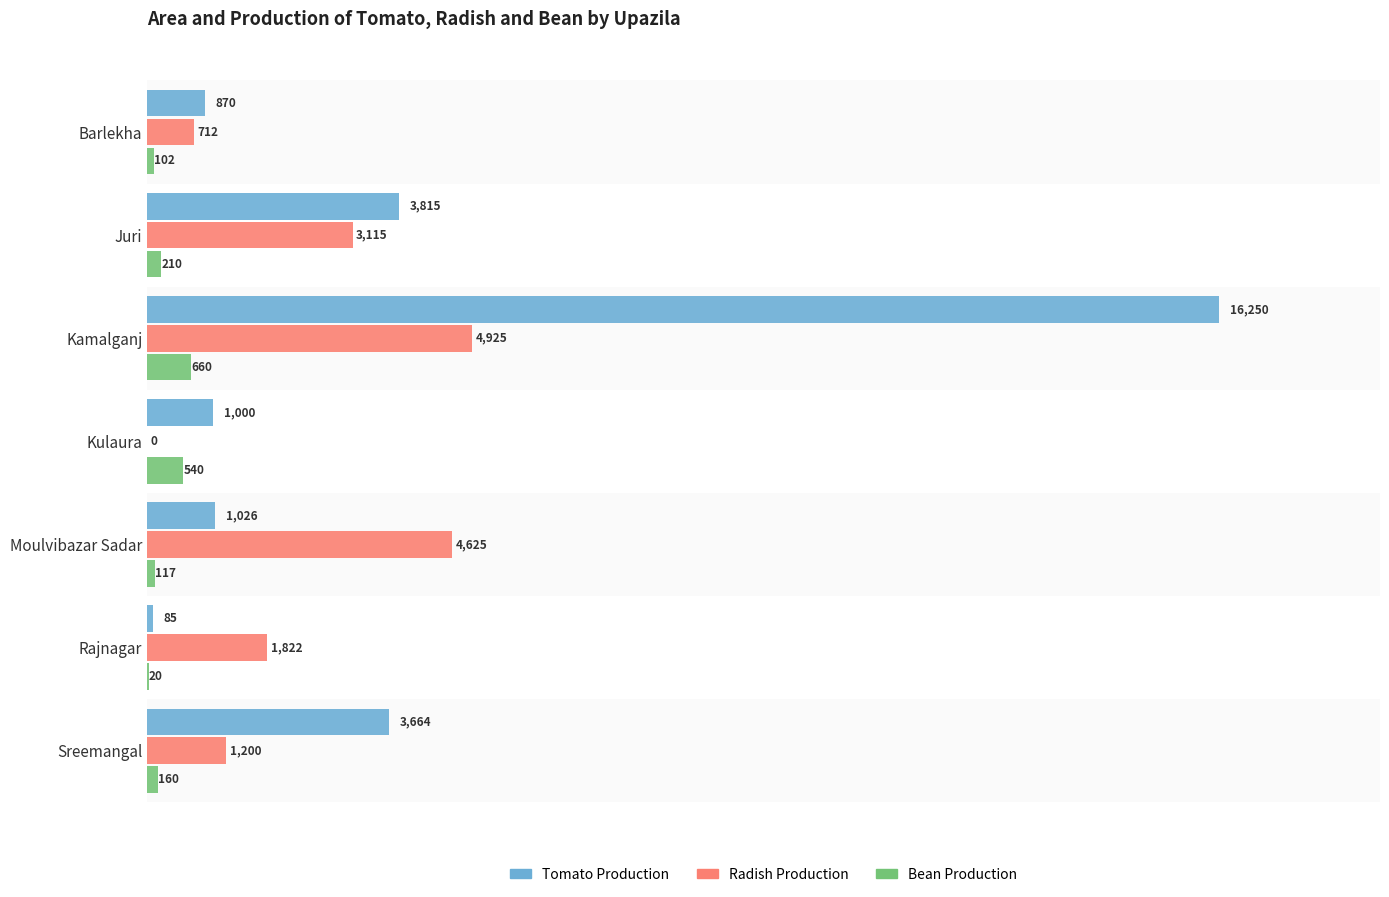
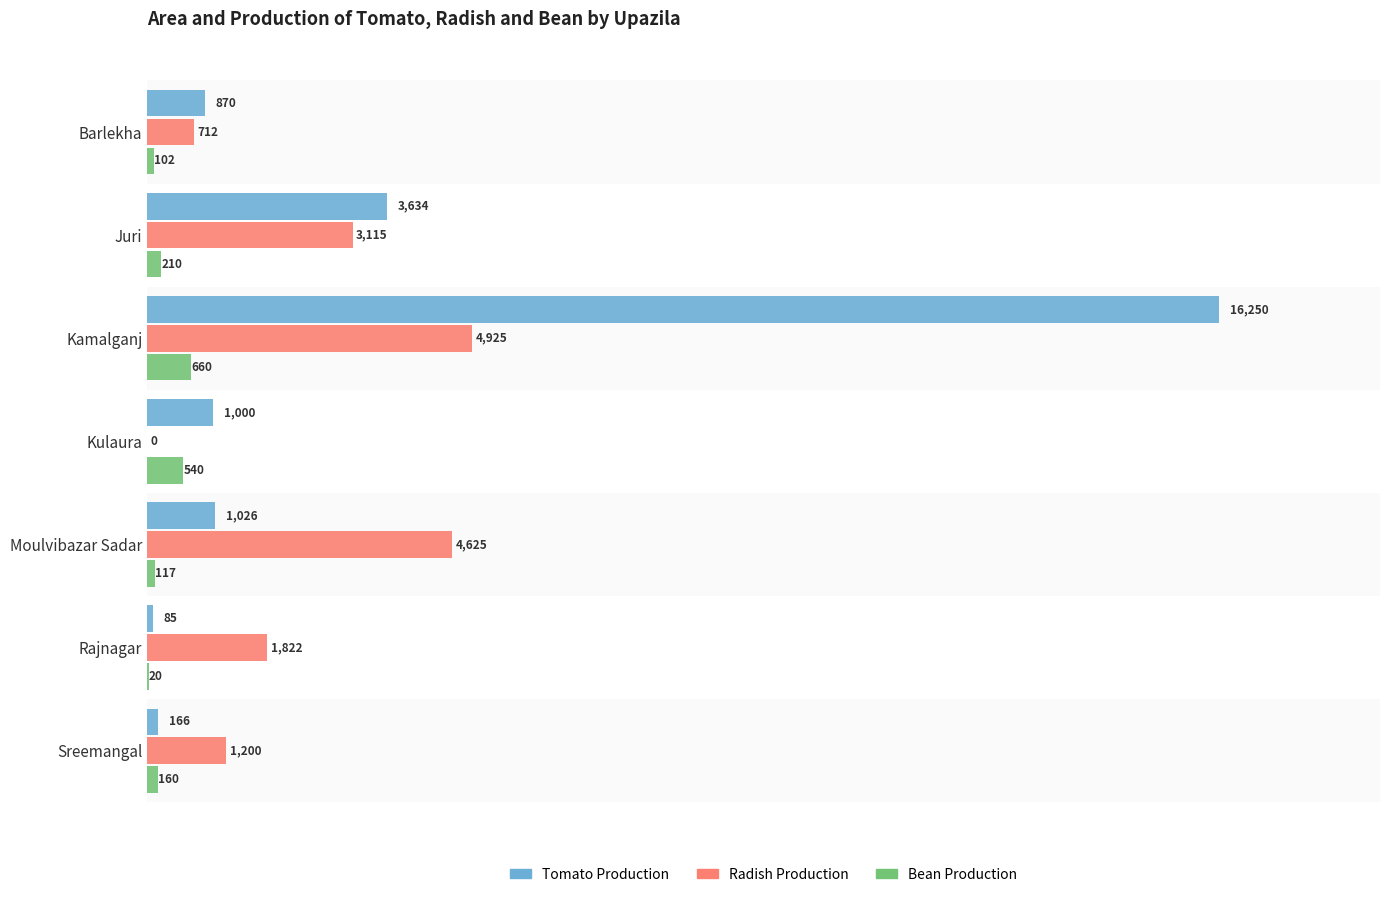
  {
    "Tomato Production": {
      "Barlekha": "870",
-     "Juri": "3,815",
+     "Juri": "3,634",
      "Kamalganj": "16,250",
      "Kulaura": "1,000",
      "Moulvibazar Sadar": "1,026",
      "Rajnagar": "85",
-     "Sreemangal": "3,664"
+     "Sreemangal": "166"
    },
    "Radish Production": {
      "Barlekha": "712",
      "Juri": "3,115",
      "Kamalganj": "4,925",
      "Kulaura": "0",
      "Moulvibazar Sadar": "4,625",
      "Rajnagar": "1,822",
      "Sreemangal": "1,200"
    },
    "Bean Production": {
      "Barlekha": "102",
      "Juri": "210",
      "Kamalganj": "660",
      "Kulaura": "540",
      "Moulvibazar Sadar": "117",
      "Rajnagar": "20",
      "Sreemangal": "160"
    }
  }
